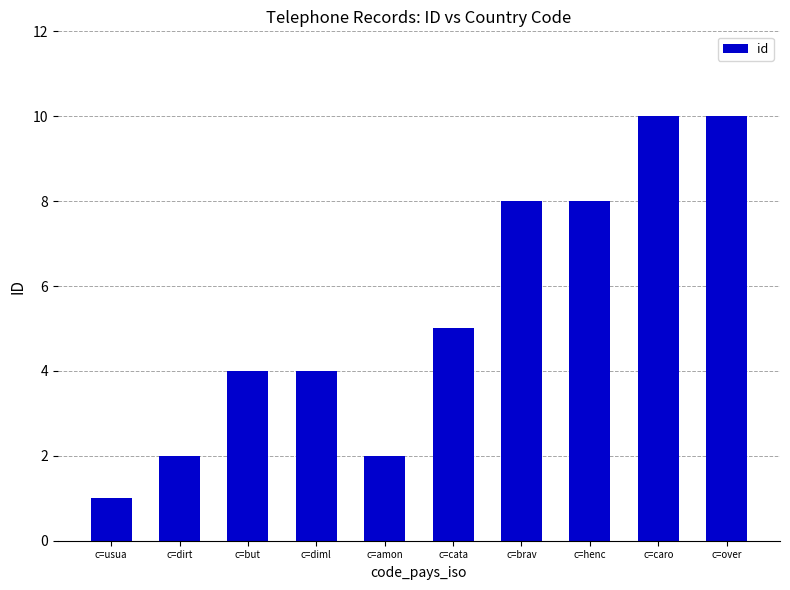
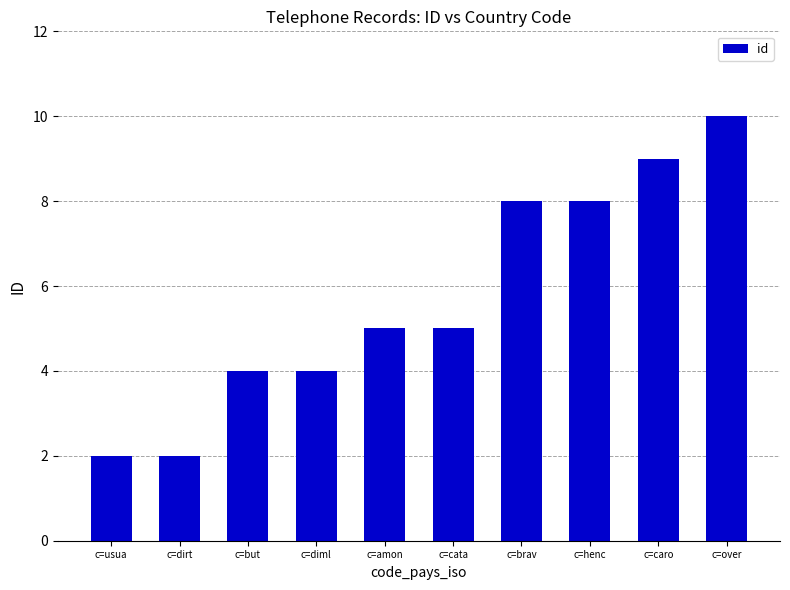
  {
-   "c=usua": 1,
+   "c=usua": 2,
    "c=dirt": 2,
    "c=but": 4,
    "c=diml": 4,
-   "c=amon": 2,
+   "c=amon": 5,
    "c=cata": 5,
    "c=brav": 8,
    "c=henc": 8,
-   "c=caro": 10,
+   "c=caro": 9,
    "c=over": 10
  }
